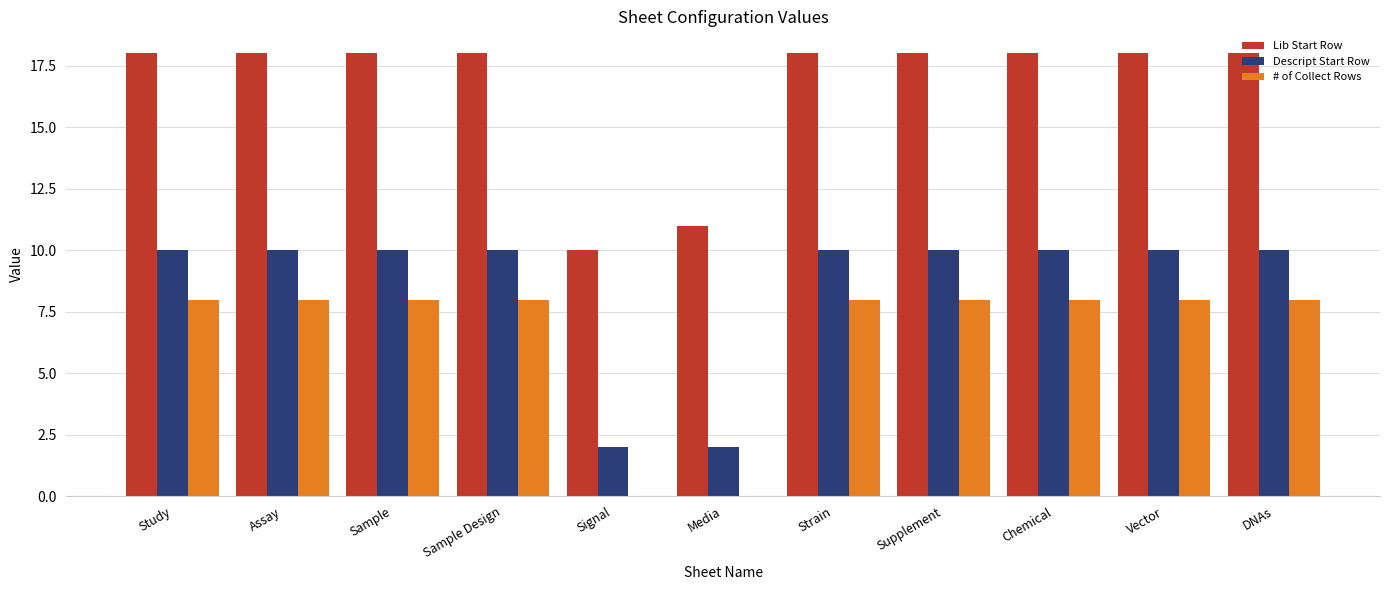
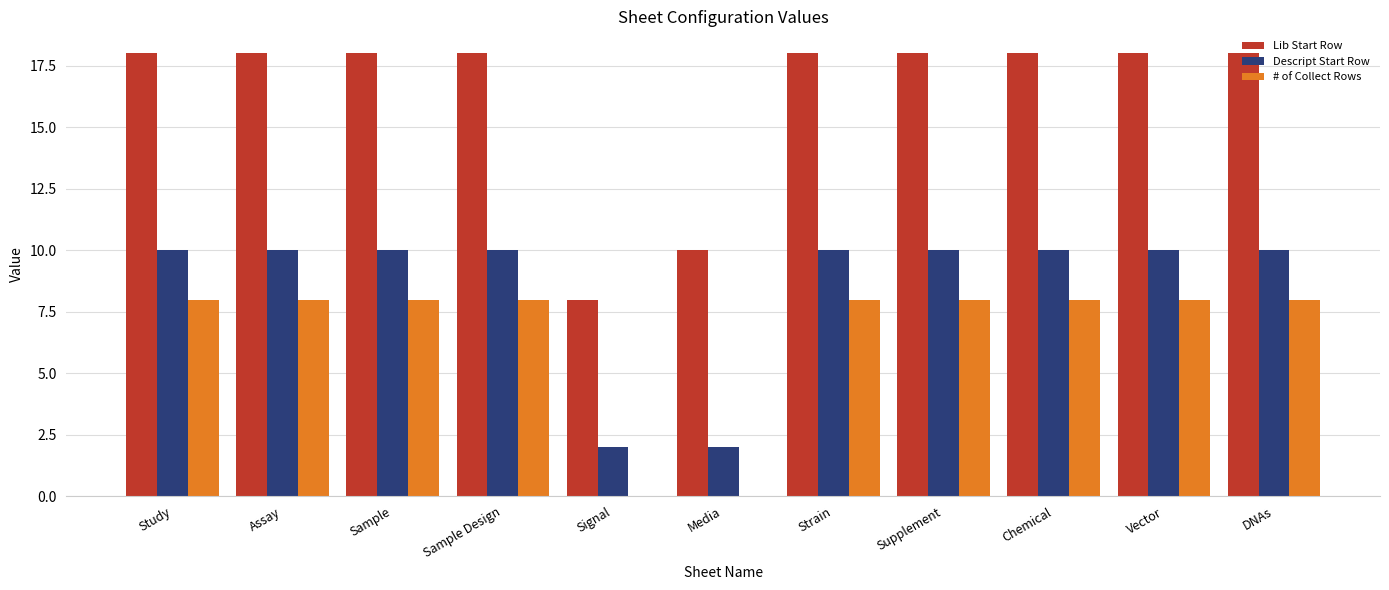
  {
    "Lib Start Row": {
      "Study": 18,
      "Assay": 18,
      "Sample": 18,
      "Sample Design": 18,
-     "Signal": 10,
-     "Media": 11,
+     "Signal": 8,
+     "Media": 10,
      "Strain": 18,
      "Supplement": 18,
      "Chemical": 18,
      "Vector": 18,
      "DNAs": 18
    },
    "Descript Start Row": {
      "Study": 10,
      "Assay": 10,
      "Sample": 10,
      "Sample Design": 10,
      "Signal": 2,
      "Media": 2,
      "Strain": 10,
      "Supplement": 10,
      "Chemical": 10,
      "Vector": 10,
      "DNAs": 10
    },
    "# of Collect Rows": {
      "Study": 8,
      "Assay": 8,
      "Sample": 8,
      "Sample Design": 8,
      "Signal": 0,
      "Media": 0,
      "Strain": 8,
      "Supplement": 8,
      "Chemical": 8,
      "Vector": 8,
      "DNAs": 8
    }
  }
